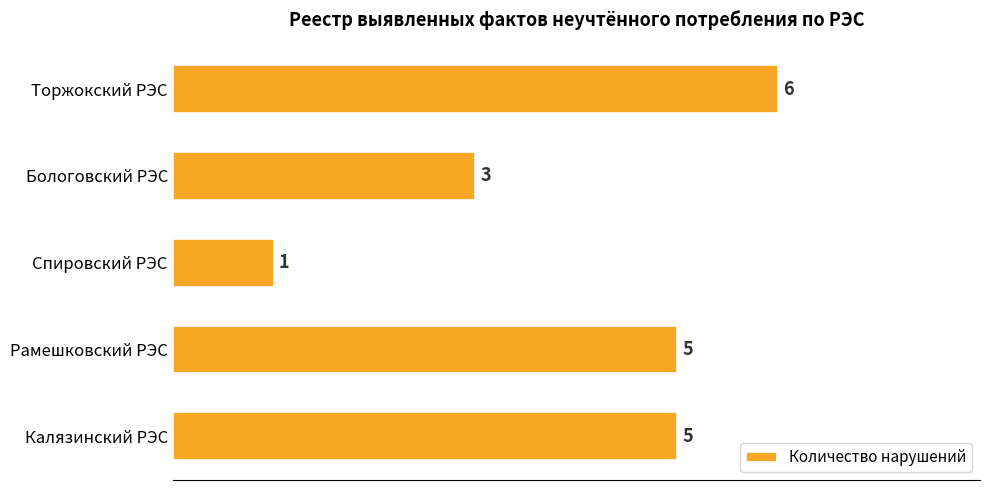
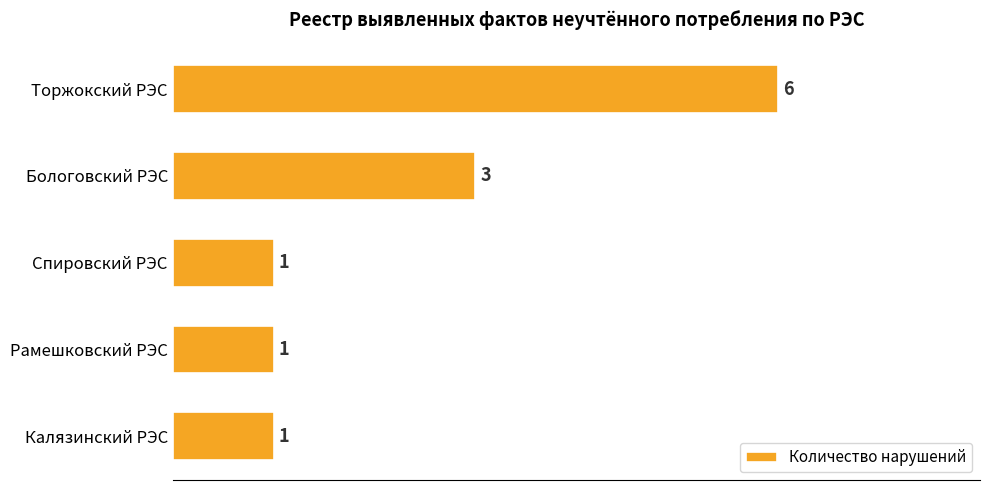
  {
    "Торжокский РЭС": 6,
    "Бологовский РЭС": 3,
    "Спировский РЭС": 1,
-   "Рамешковский РЭС": 5,
-   "Калязинский РЭС": 5
+   "Рамешковский РЭС": 1,
+   "Калязинский РЭС": 1
  }
